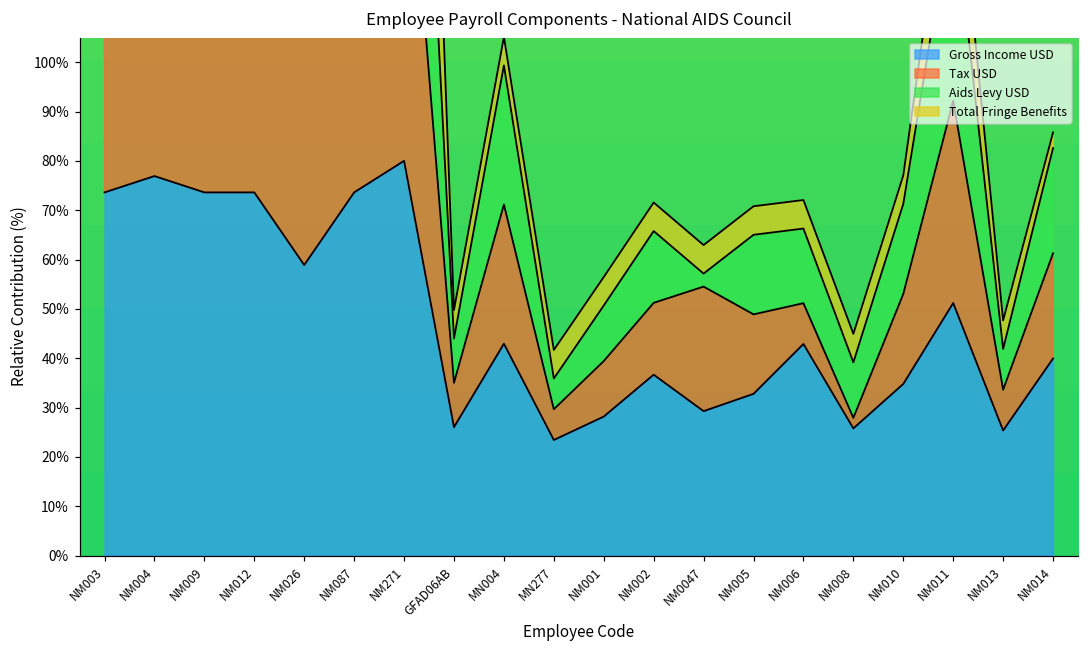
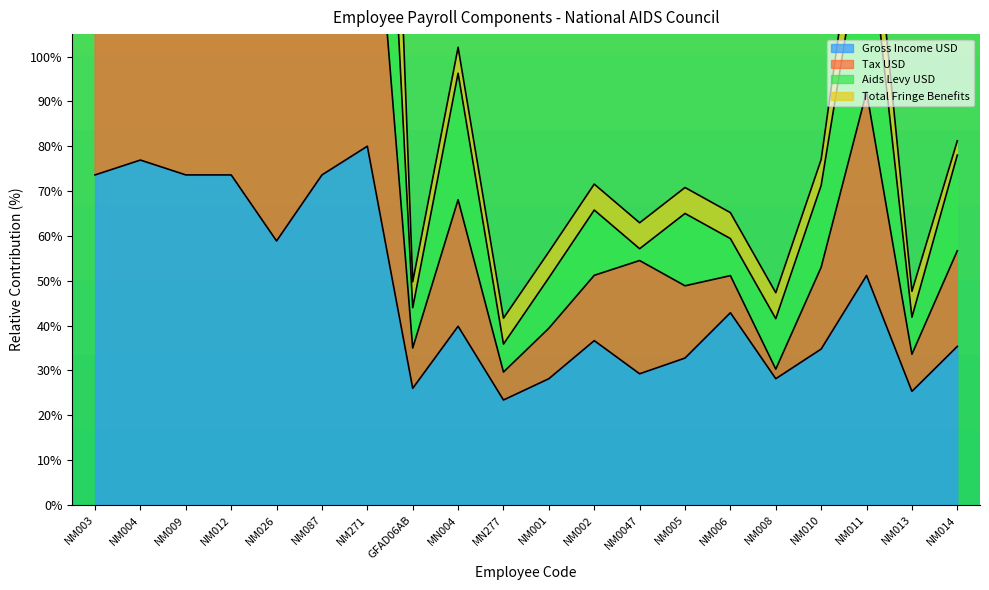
  {
    "Gross Income USD": {
      "NM003": "74%",
      "NM004": "77%",
      "NM009": "74%",
      "NM012": "74%",
      "NM026": "59%",
      "NM087": "74%",
      "NM271": "80%",
      "GFAD06AB": "26%",
-     "MN004": "43%",
+     "MN004": "40%",
      "MN277": "23%",
      "NM001": "28%",
      "NM002": "37%",
      "NM0047": "29%",
      "NM005": "33%",
      "NM006": "43%",
-     "NM008": "26%",
+     "NM008": "28%",
      "NM010": "35%",
      "NM011": "51%",
      "NM013": "25%",
-     "NM014": "40%"
+     "NM014": "35%"
    },
    "Tax USD": {
      "GFAD06AB": "9%",
      "MN004": "28%",
      "MN277": "6%",
      "NM001": "11%",
      "NM002": "15%",
      "NM0047": "25%",
      "NM005": "16%",
      "NM006": "8%",
      "NM008": "2%",
      "NM010": "18%",
      "NM013": "8%",
      "NM014": "21%"
    },
    "Aids Levy USD": {
      "GFAD06AB": "9%",
      "MN004": "28%",
      "MN277": "6%",
      "NM001": "11%",
      "NM002": "15%",
      "NM0047": "3%",
      "NM005": "16%",
-     "NM006": "15%",
+     "NM006": "8%",
      "NM008": "11%",
      "NM010": "18%",
      "NM013": "8%",
      "NM014": "21%"
    },
    "Total Fringe Benefits": {
      "GFAD06AB": "6%",
      "MN004": "6%",
      "MN277": "6%",
      "NM001": "6%",
      "NM002": "6%",
      "NM0047": "6%",
      "NM005": "6%",
      "NM006": "6%",
      "NM008": "6%",
      "NM010": "6%",
      "NM013": "6%",
      "NM014": "3%"
    }
  }
